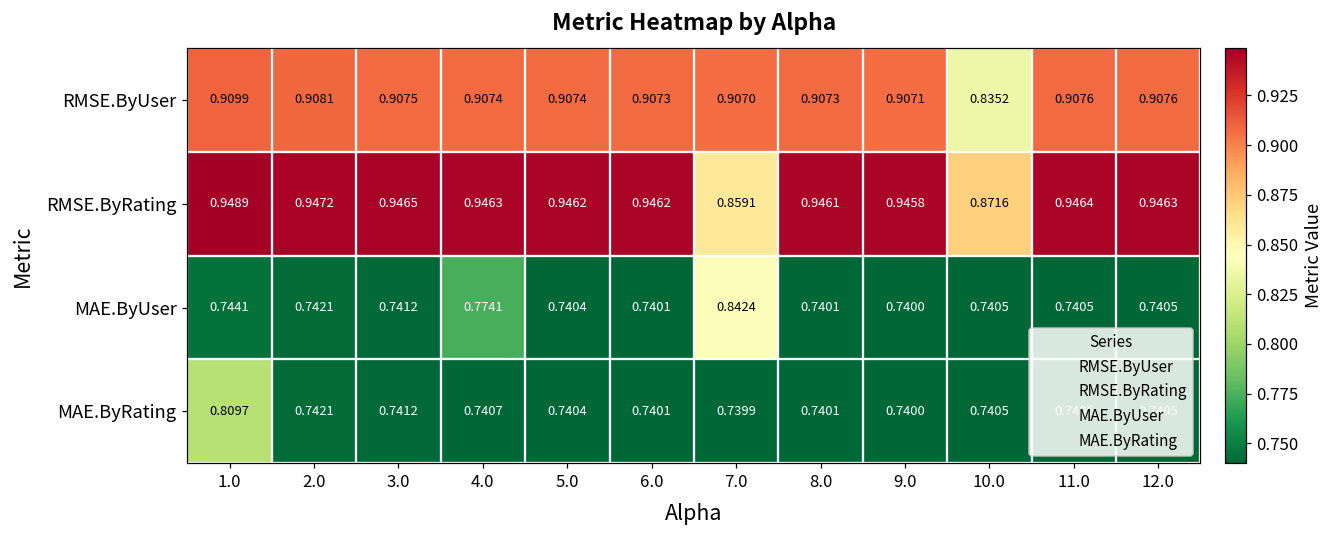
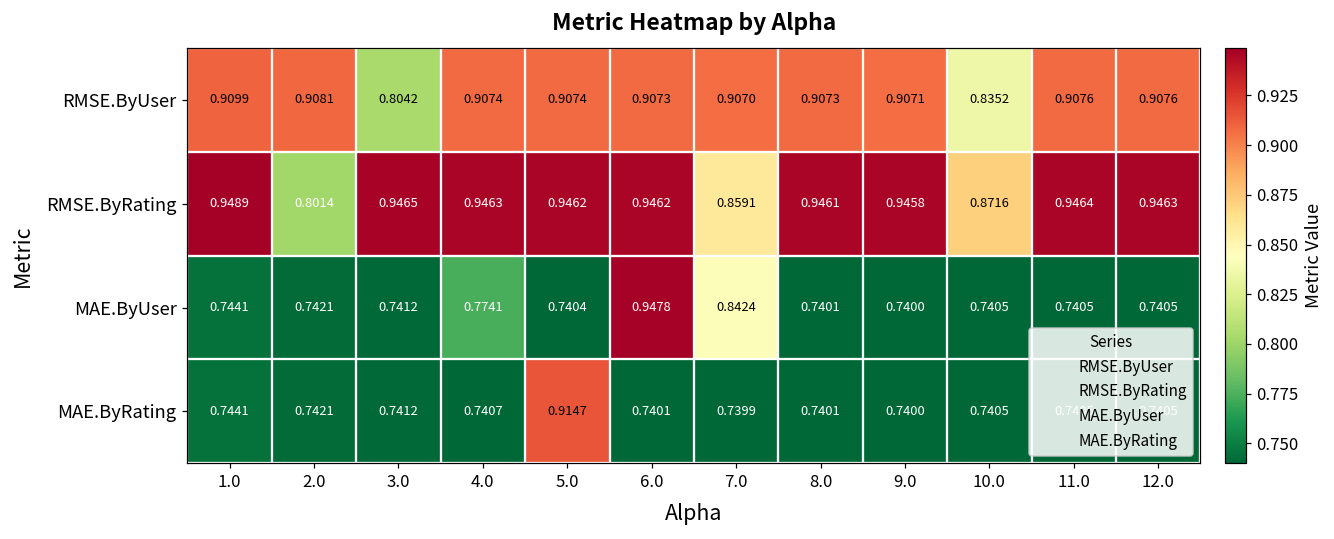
  {
    "RMSE.ByUser": {
      "1.0": 0.9099,
      "2.0": 0.9081,
-     "3.0": 0.9075,
+     "3.0": 0.8042,
      "4.0": 0.9074,
      "5.0": 0.9074,
      "6.0": 0.9073,
      "7.0": 0.9070,
      "8.0": 0.9073,
      "9.0": 0.9071,
      "10.0": 0.8352,
      "11.0": 0.9076,
      "12.0": 0.9076
    },
    "RMSE.ByRating": {
      "1.0": 0.9489,
-     "2.0": 0.9472,
+     "2.0": 0.8014,
      "3.0": 0.9465,
      "4.0": 0.9463,
      "5.0": 0.9462,
      "6.0": 0.9462,
      "7.0": 0.8591,
      "8.0": 0.9461,
      "9.0": 0.9458,
      "10.0": 0.8716,
      "11.0": 0.9464,
      "12.0": 0.9463
    },
    "MAE.ByUser": {
      "1.0": 0.7441,
      "2.0": 0.7421,
      "3.0": 0.7412,
      "4.0": 0.7741,
      "5.0": 0.7404,
-     "6.0": 0.7401,
+     "6.0": 0.9478,
      "7.0": 0.8424,
      "8.0": 0.7401,
      "9.0": 0.7400,
      "10.0": 0.7405,
      "11.0": 0.7405,
      "12.0": 0.7405
    },
    "MAE.ByRating": {
-     "1.0": 0.8097,
+     "1.0": 0.7441,
      "2.0": 0.7421,
      "3.0": 0.7412,
      "4.0": 0.7407,
-     "5.0": 0.7404,
+     "5.0": 0.9147,
      "6.0": 0.7401,
      "7.0": 0.7399,
      "8.0": 0.7401,
      "9.0": 0.7400,
      "10.0": 0.7405
    }
  }
